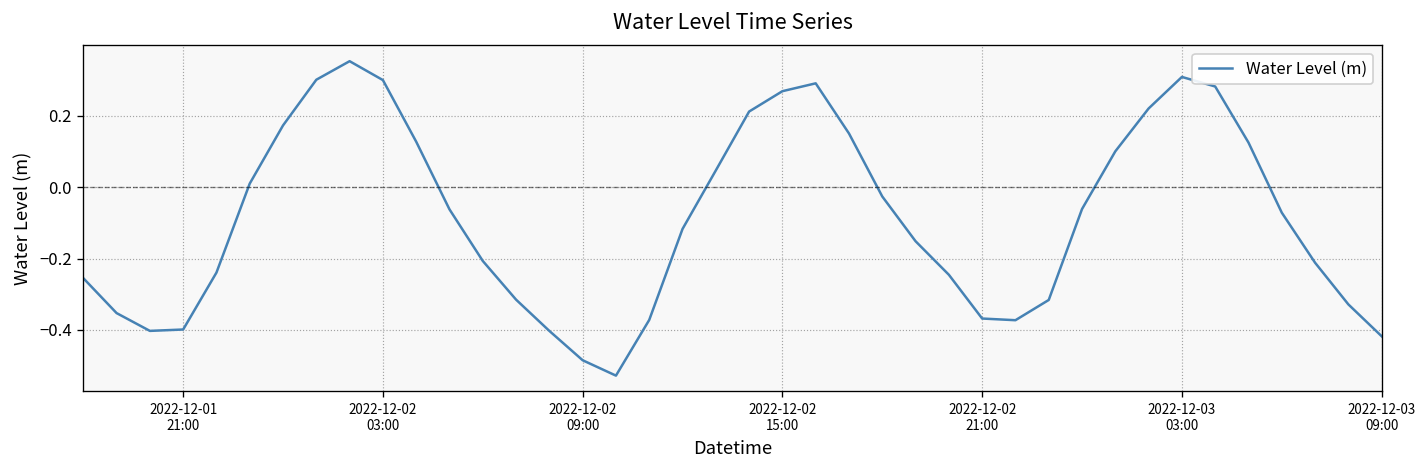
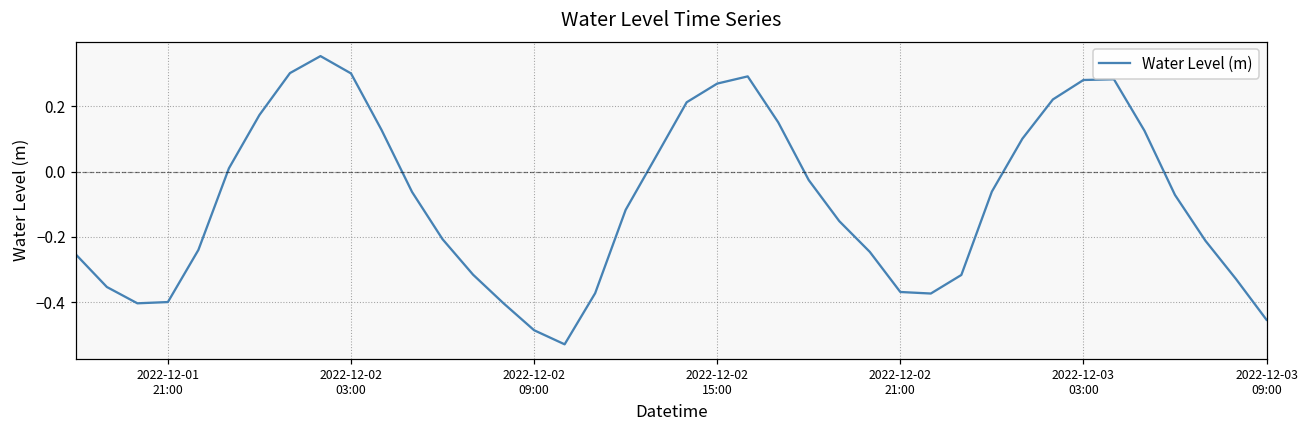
  {
    "2022-12-01 21:00": -0.40,
    "2022-12-02 03:00": 0.30,
    "2022-12-02 09:00": -0.49,
    "2022-12-02 15:00": 0.27,
    "2022-12-02 21:00": -0.37,
-   "2022-12-03 03:00": 0.31,
-   "2022-12-03 09:00": -0.42
+   "2022-12-03 03:00": 0.28,
+   "2022-12-03 09:00": -0.45
  }
